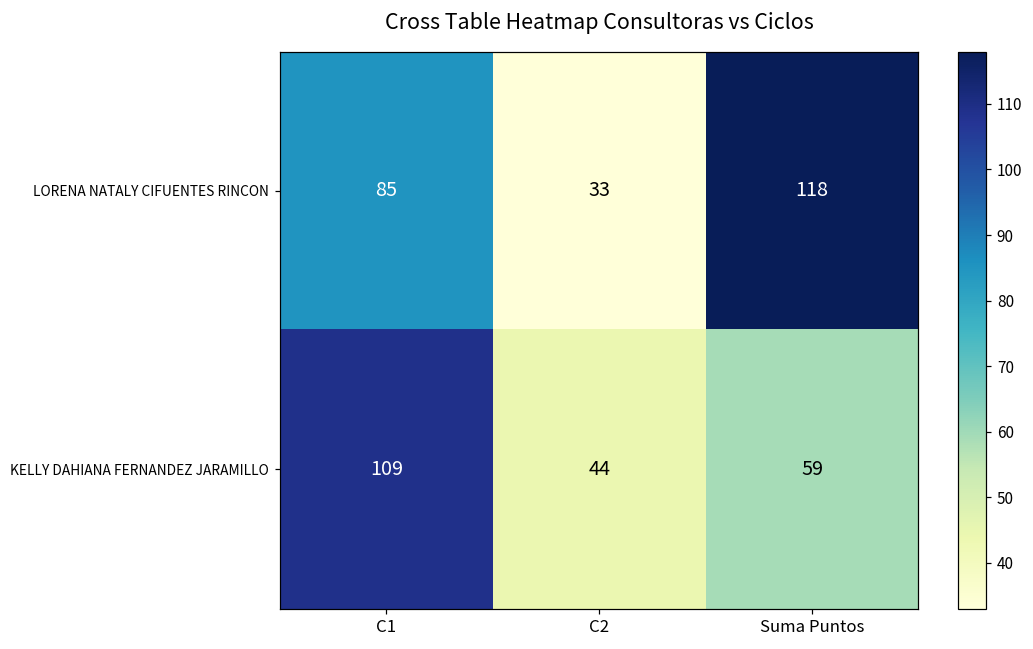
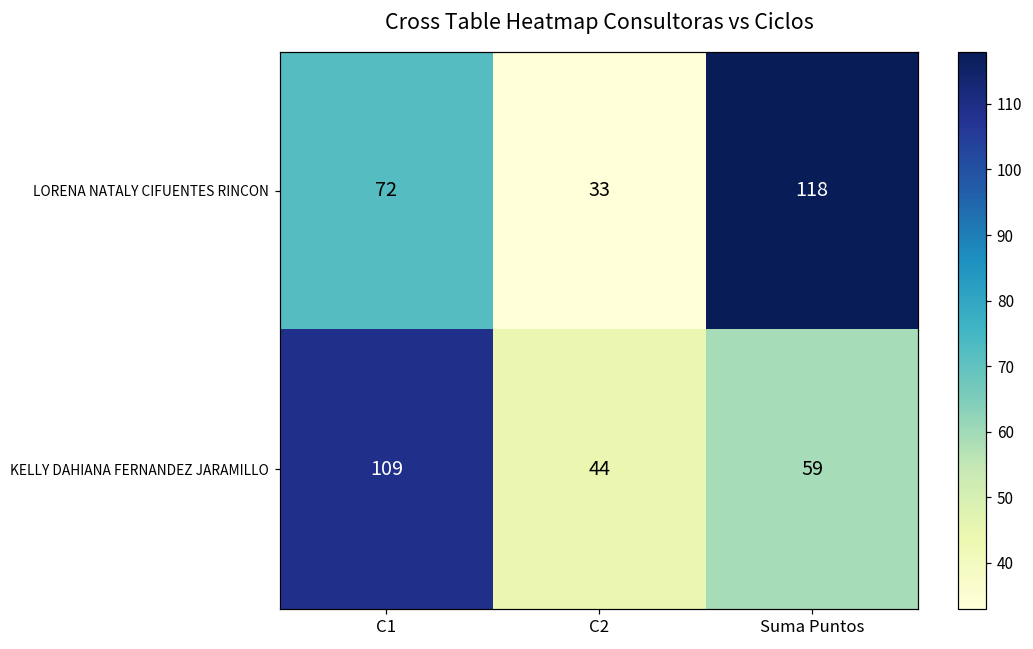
  {
    "LORENA NATALY CIFUENTES RINCON": {
-     "C1": 85,
+     "C1": 72,
      "C2": 33,
      "Suma Puntos": 118
    },
    "KELLY DAHIANA FERNANDEZ JARAMILLO": {
      "C1": 109,
      "C2": 44,
      "Suma Puntos": 59
    }
  }
